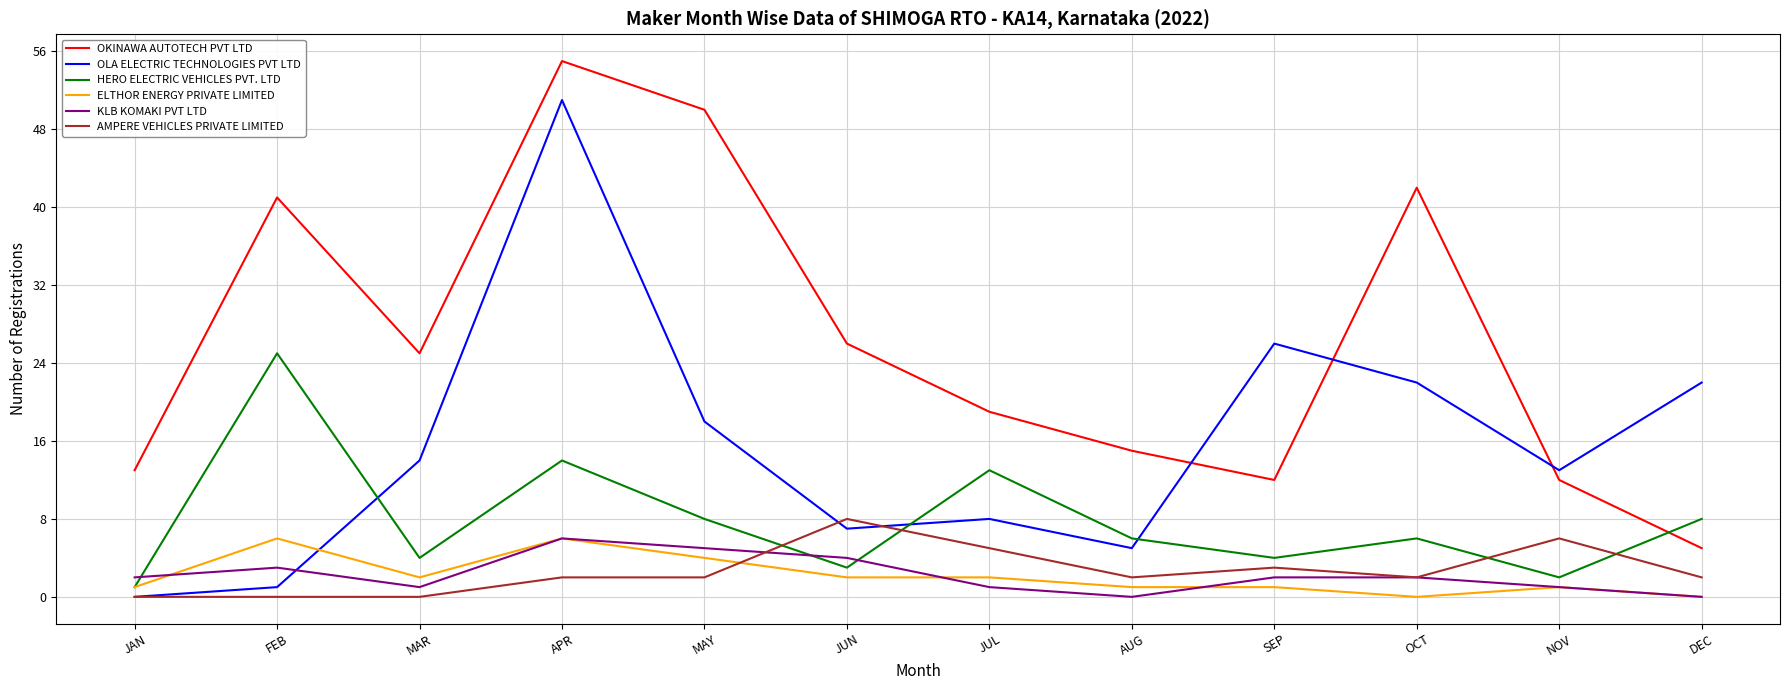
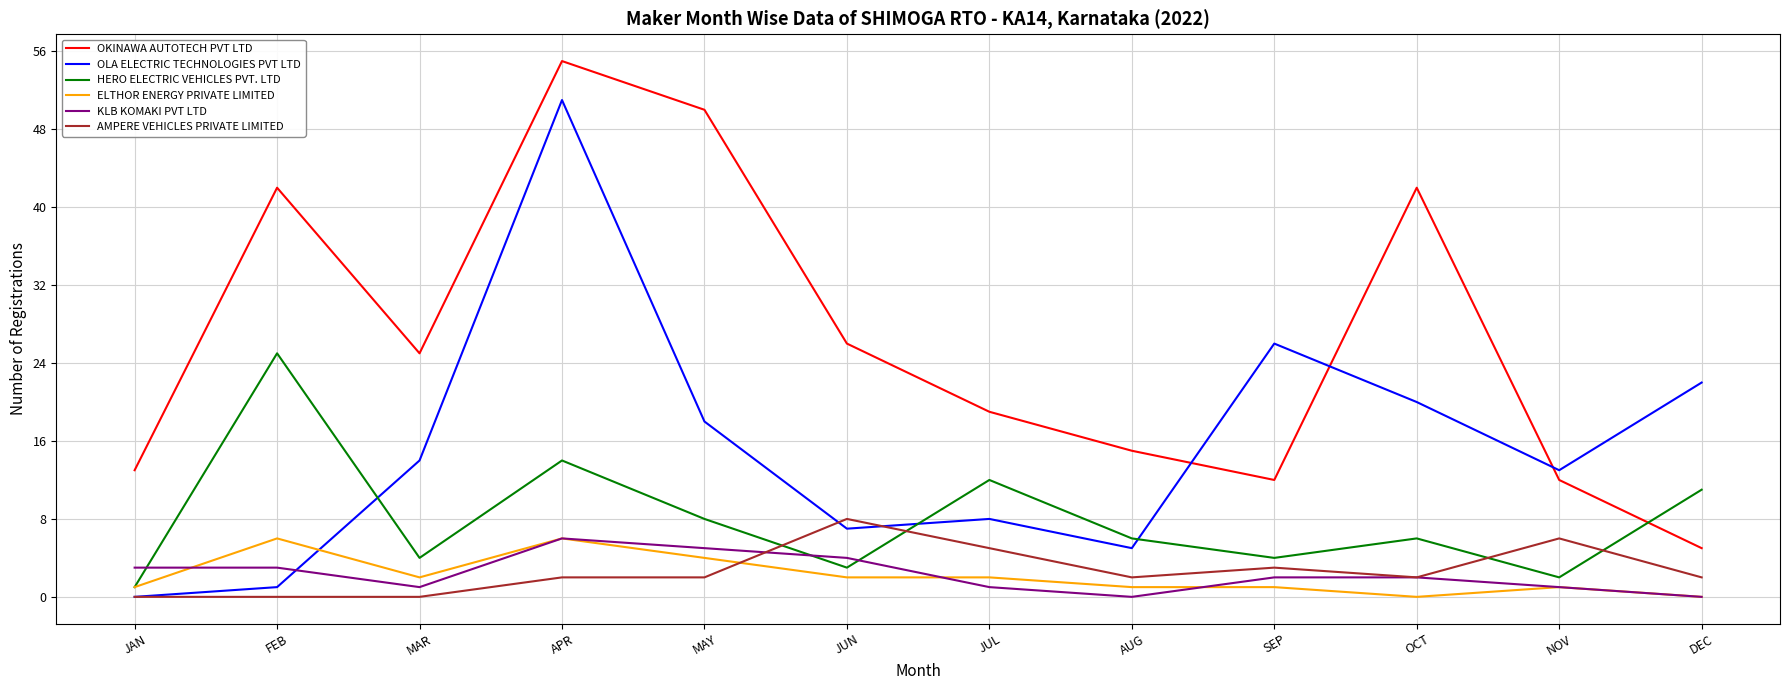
  {
    "OKINAWA AUTOTECH PVT LTD": {
      "JAN": 13,
-     "FEB": 41,
+     "FEB": 42,
      "MAR": 25,
      "APR": 55,
      "MAY": 50,
      "JUN": 26,
      "JUL": 19,
      "AUG": 15,
      "SEP": 12,
      "OCT": 42,
      "NOV": 12,
      "DEC": 5
    },
    "OLA ELECTRIC TECHNOLOGIES PVT LTD": {
      "FEB": 1,
      "MAR": 14,
      "APR": 51,
      "MAY": 18,
      "JUN": 7,
      "JUL": 8,
      "AUG": 5,
      "SEP": 26,
-     "OCT": 22,
+     "OCT": 20,
      "NOV": 13,
      "DEC": 22
    },
    "HERO ELECTRIC VEHICLES PVT. LTD": {
      "FEB": 25,
      "MAR": 4,
      "APR": 14,
      "MAY": 8,
      "JUN": 3,
-     "JUL": 13,
+     "JUL": 12,
      "AUG": 6,
      "SEP": 4,
      "OCT": 6,
      "NOV": 2,
-     "DEC": 8
+     "DEC": 11
    },
    "ELTHOR ENERGY PRIVATE LIMITED": {
      "FEB": 6,
      "MAR": 2,
      "MAY": 4,
      "JUN": 2,
      "JUL": 2,
      "AUG": 1,
      "SEP": 1,
      "OCT": 0
    },
    "KLB KOMAKI PVT LTD": {
-     "JAN": 2,
+     "JAN": 3,
      "FEB": 3,
      "MAR": 1,
      "MAY": 5,
      "JUN": 4,
      "JUL": 1,
      "AUG": 0,
      "SEP": 2
    },
    "AMPERE VEHICLES PRIVATE LIMITED": {
      "FEB": 0,
      "MAR": 0,
      "APR": 2,
      "MAY": 2,
      "JUN": 8,
      "JUL": 5,
      "AUG": 2,
      "SEP": 3,
      "NOV": 6,
      "DEC": 2
    }
  }
